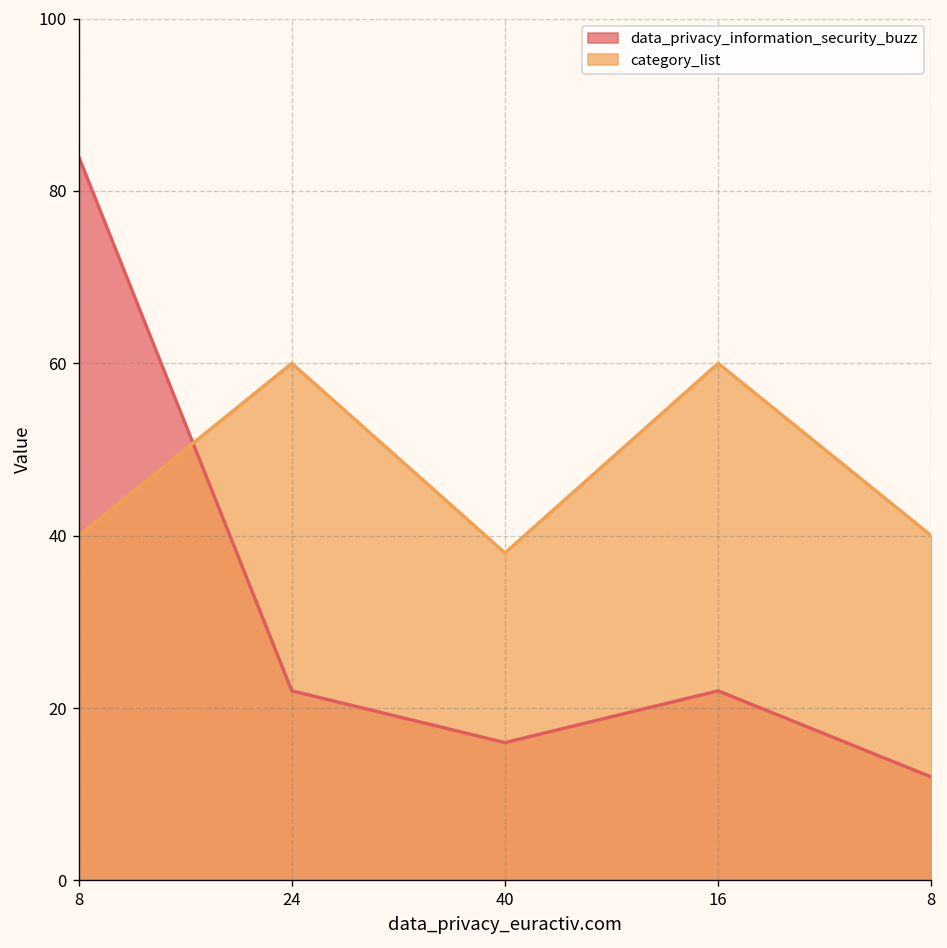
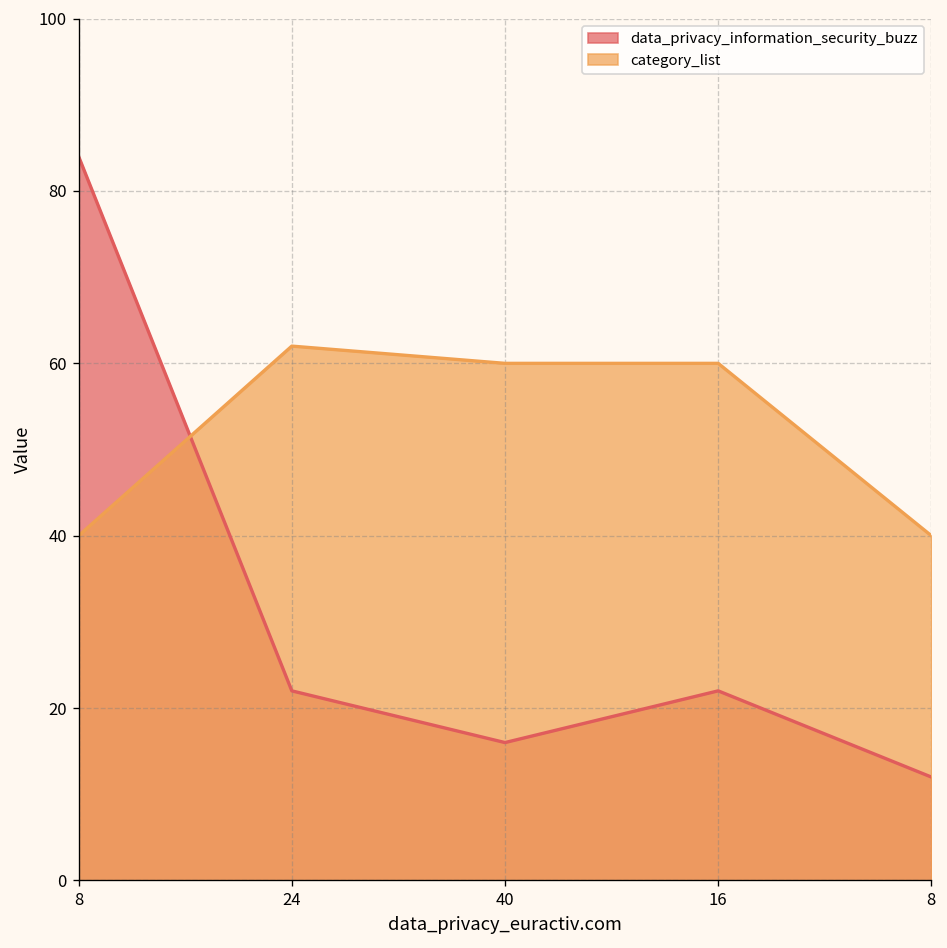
  {
    "data_privacy_information_security_buzz": {
      "24": 22,
      "40": 16,
      "16": 22
    },
    "category_list": {
-     "24": 60,
-     "40": 38,
+     "24": 62,
+     "40": 60,
      "16": 60
    }
  }
